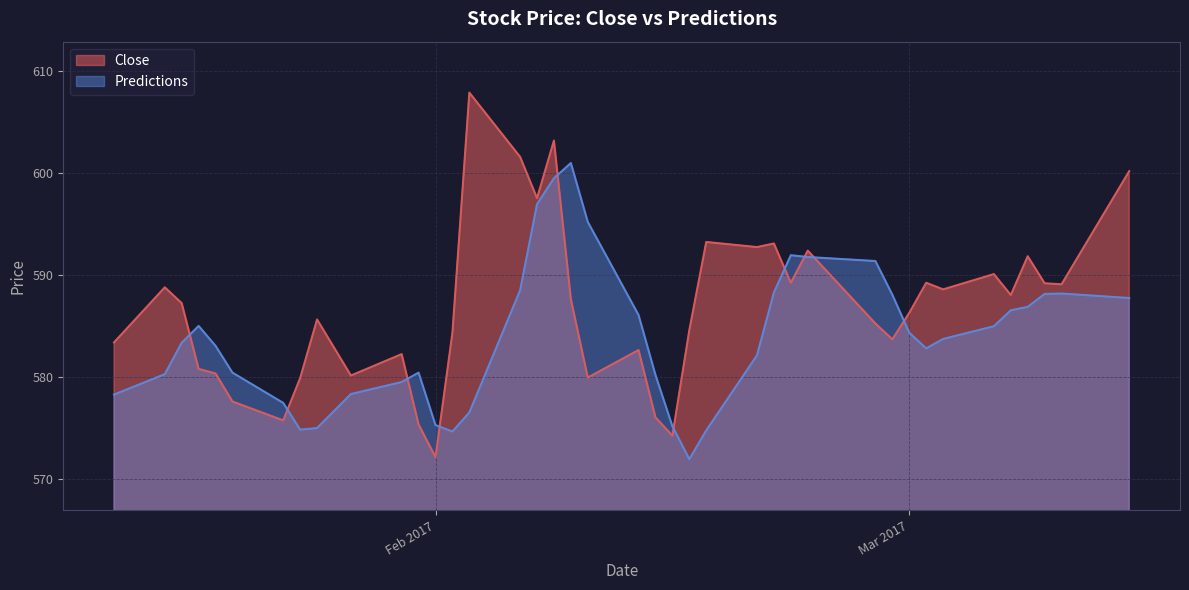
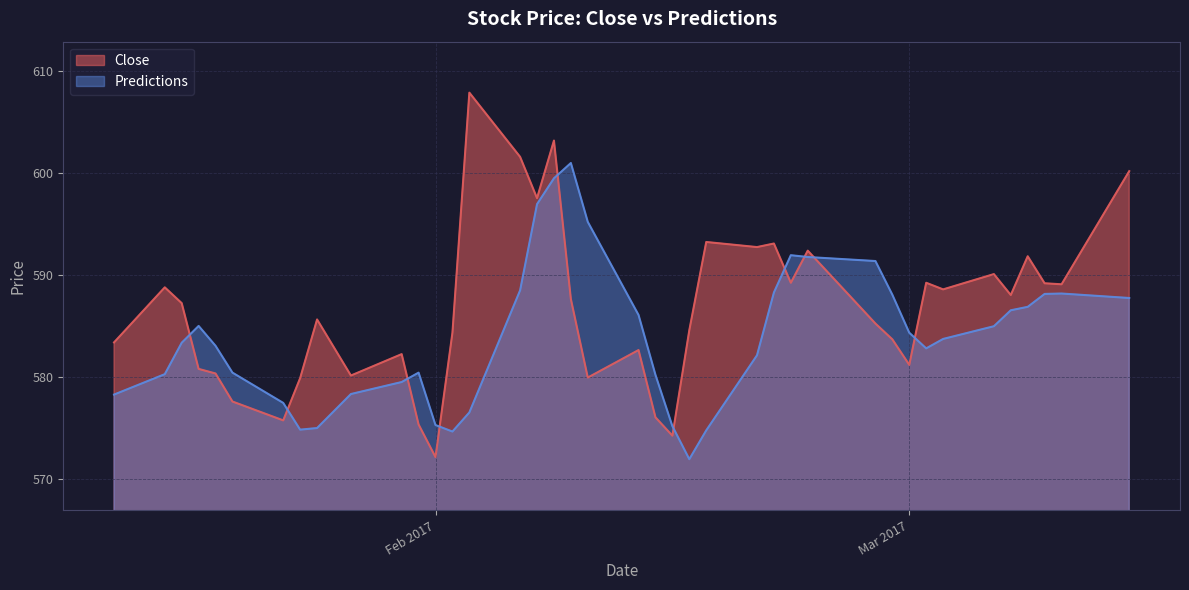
  {
    "Close": {
      "Feb 2017": 572.2,
-     "Mar 2017": 586.3
+     "Mar 2017": 581.2
    },
    "Predictions": {
      "Feb 2017": 575.3,
      "Mar 2017": 584.4
    }
  }
